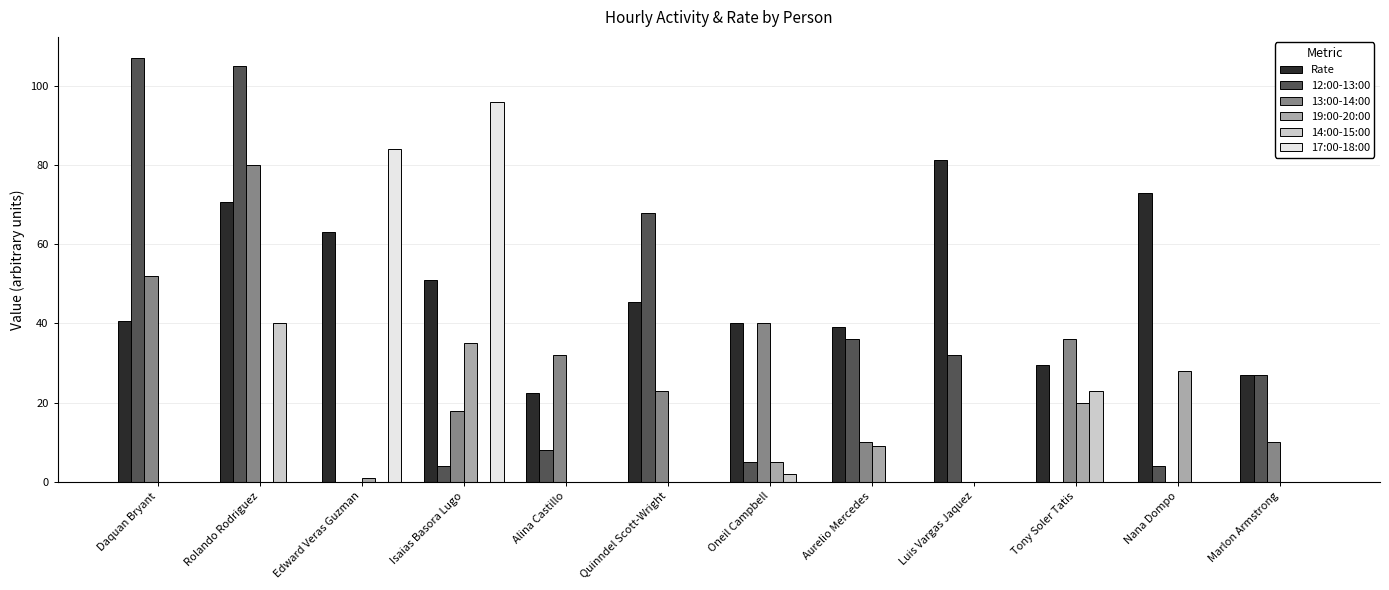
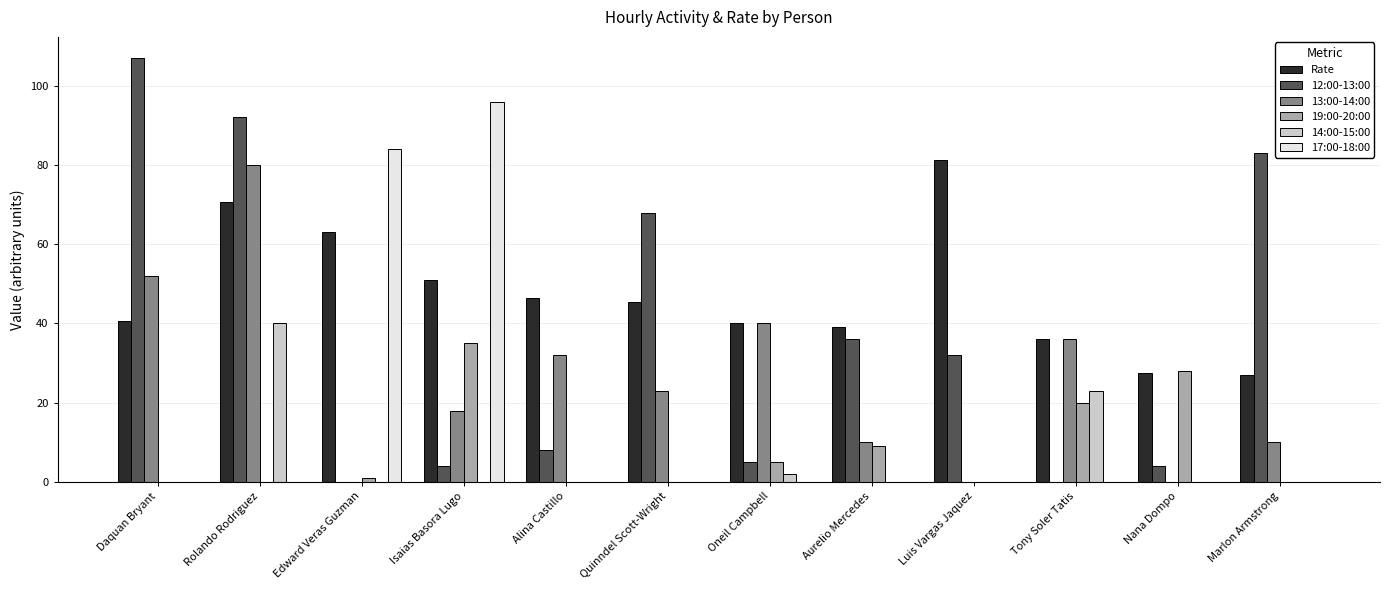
  {
    "Rate": {
      "Daquan Bryant": 41,
      "Rolando Rodriguez": 71,
      "Edward Veras Guzman": 63,
      "Isaias Basora Lugo": 51,
-     "Alina Castillo": 22,
+     "Alina Castillo": 47,
      "Quinndel Scott-Wright": 46,
      "Oneil Campbell": 40,
      "Aurelio Mercedes": 39,
      "Luis Vargas Jaquez": 81,
-     "Tony Soler Tatis": 30,
-     "Nana Dompo": 73,
+     "Tony Soler Tatis": 36,
+     "Nana Dompo": 28,
      "Marlon Armstrong": 27
    },
    "12:00-13:00": {
      "Daquan Bryant": 107,
-     "Rolando Rodriguez": 105,
+     "Rolando Rodriguez": 92,
      "Edward Veras Guzman": 0,
      "Isaias Basora Lugo": 4,
      "Alina Castillo": 8,
      "Quinndel Scott-Wright": 68,
      "Oneil Campbell": 5,
      "Aurelio Mercedes": 36,
      "Luis Vargas Jaquez": 32,
      "Tony Soler Tatis": 0,
      "Nana Dompo": 4,
-     "Marlon Armstrong": 27
+     "Marlon Armstrong": 83
    }
  }
